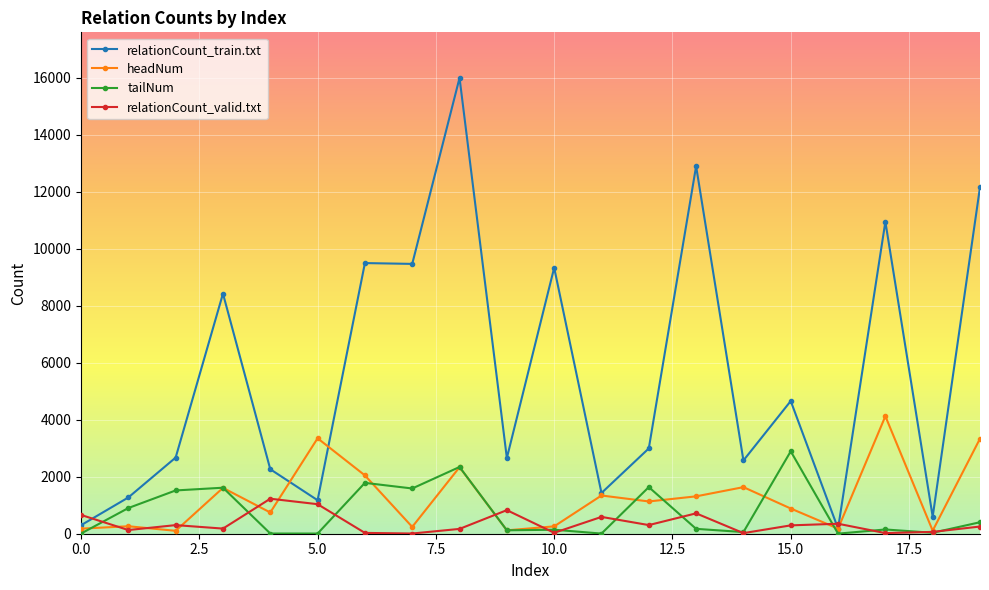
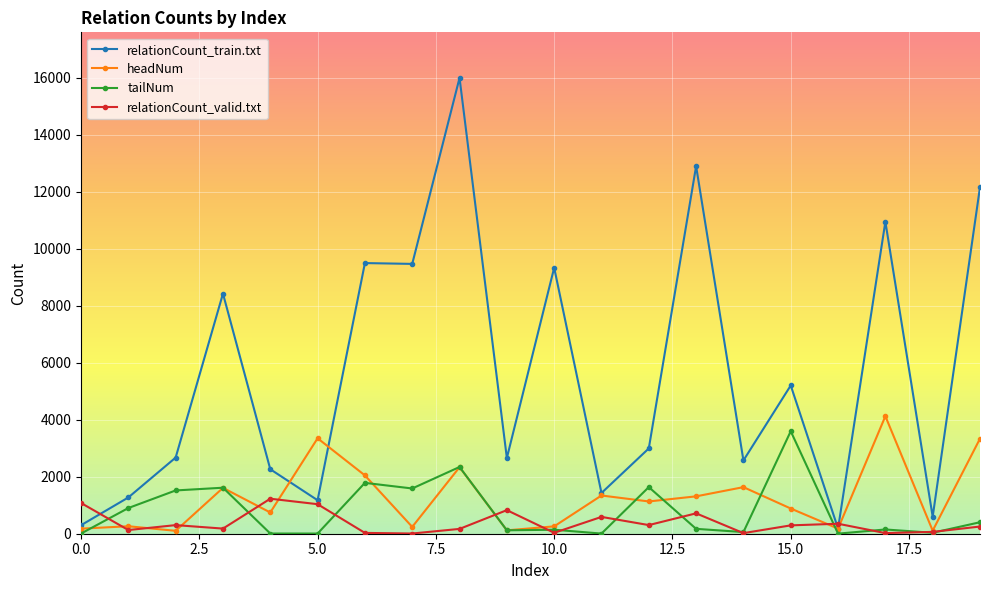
  {
    "relationCount_train.txt": {
      "0.0": 300,
      "5.0": 1200,
      "10.0": 9300,
-     "15.0": 4700
+     "15.0": 5200
    },
    "headNum": {
      "0.0": 200,
      "5.0": 3300,
      "10.0": 300,
      "15.0": 900
    },
    "tailNum": {
      "0.0": 0,
      "5.0": 0,
      "10.0": 100,
-     "15.0": 2900
+     "15.0": 3600
    },
    "relationCount_valid.txt": {
-     "0.0": 700,
+     "0.0": 1100,
      "5.0": 1000,
      "10.0": 0,
      "15.0": 300
    }
  }
